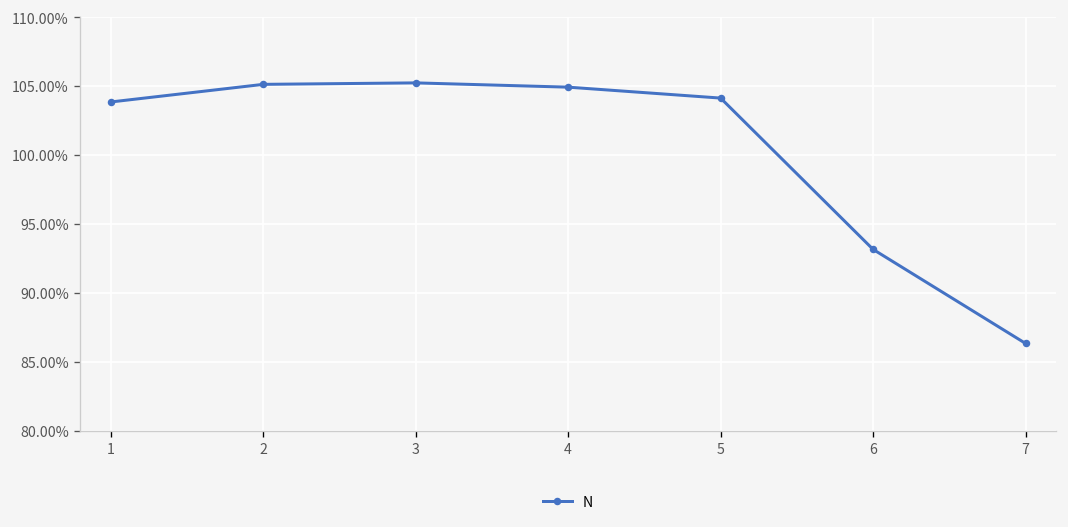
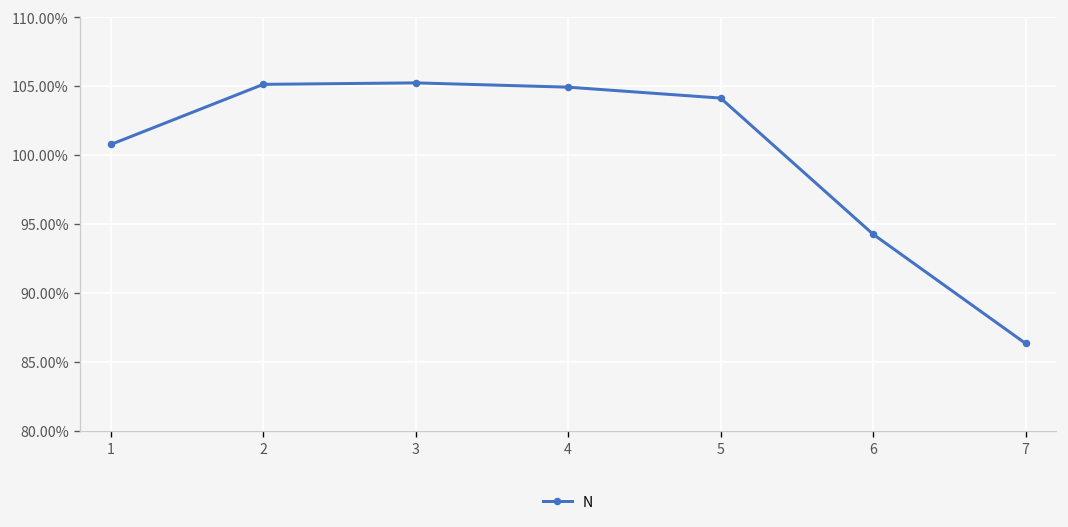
  {
-   "1": "103.9%",
+   "1": "100.8%",
    "2": "105.1%",
    "3": "105.3%",
    "4": "104.9%",
    "5": "104.2%",
-   "6": "93.2%",
+   "6": "94.3%",
    "7": "86.4%"
  }
